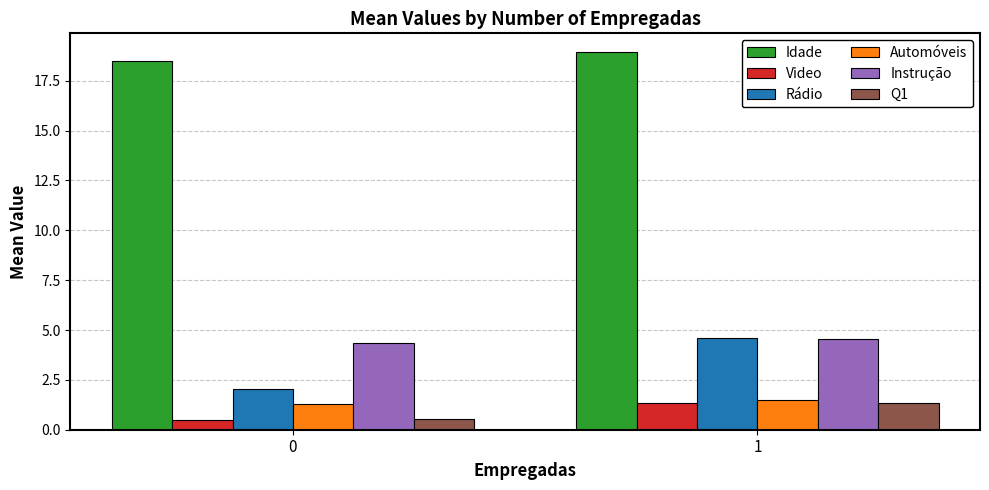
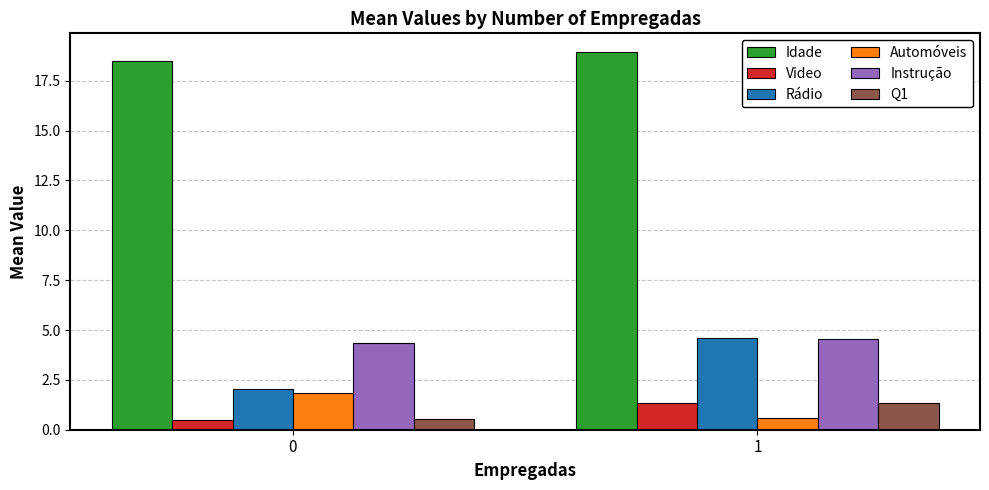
  {
    "Idade": {
      "0": 18.5,
      "1": 18.9
    },
    "Video": {
      "0": 0.5,
      "1": 1.3
    },
    "Rádio": {
      "0": 2.0,
      "1": 4.6
    },
    "Automóveis": {
-     "0": 1.3,
-     "1": 1.5
+     "0": 1.8,
+     "1": 0.6
    },
    "Instrução": {
      "0": 4.3,
      "1": 4.5
    },
    "Q1": {
      "0": 0.6,
      "1": 1.3
    }
  }
